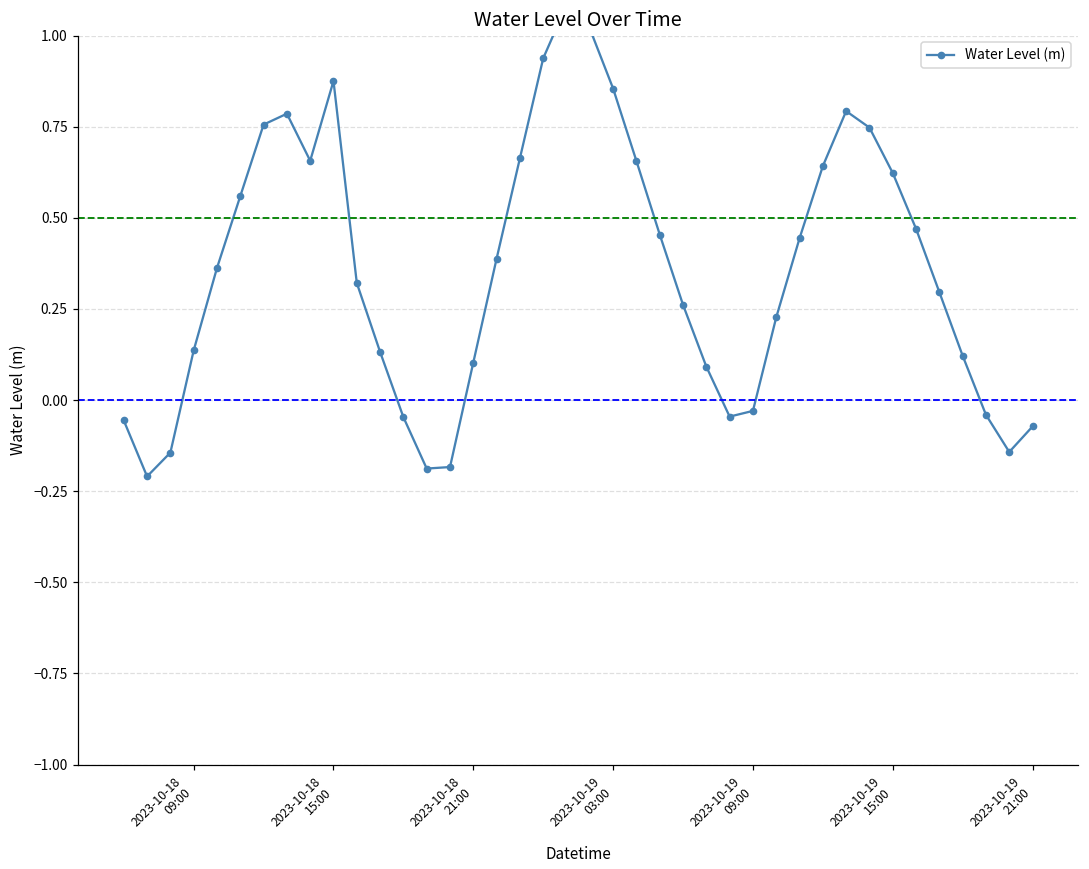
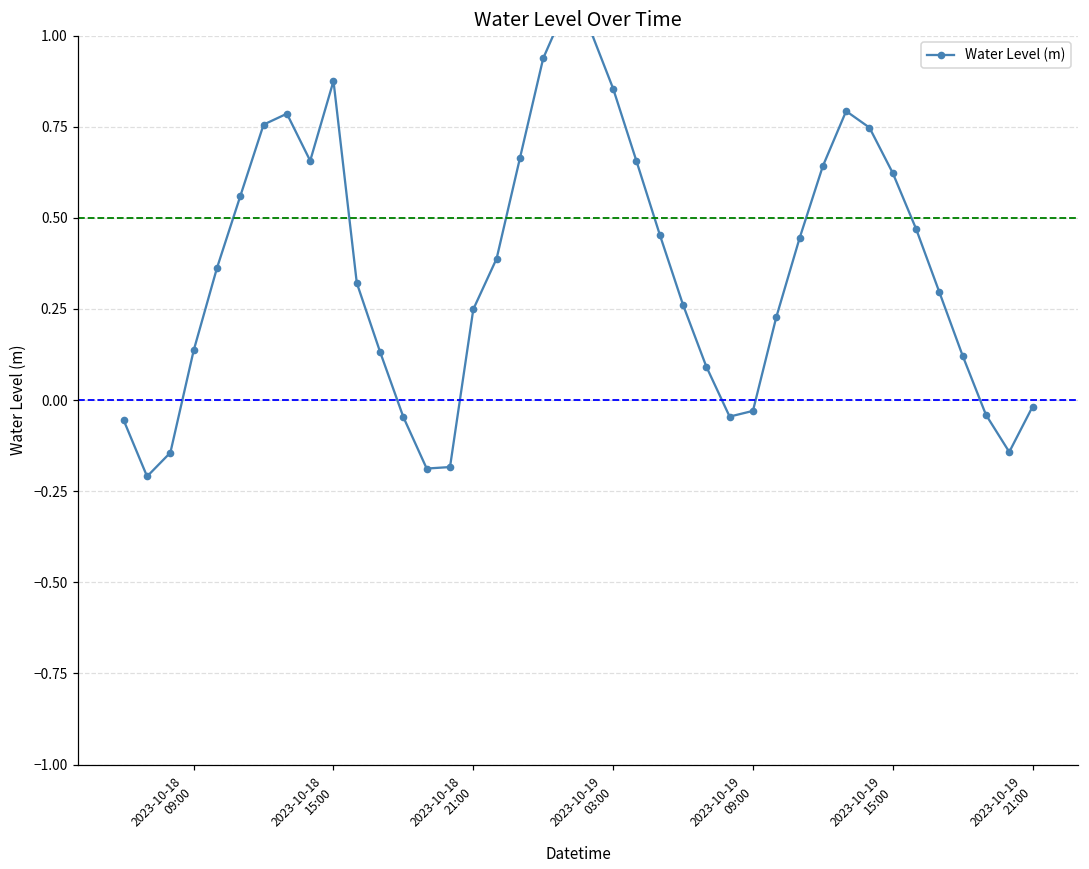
  {
    "2023-10-18 09:00": 0.14,
    "2023-10-18 15:00": 0.88,
-   "2023-10-18 21:00": 0.10,
+   "2023-10-18 21:00": 0.25,
    "2023-10-19 03:00": 0.85,
    "2023-10-19 09:00": -0.03,
    "2023-10-19 15:00": 0.62,
-   "2023-10-19 21:00": -0.07
+   "2023-10-19 21:00": -0.02
  }
